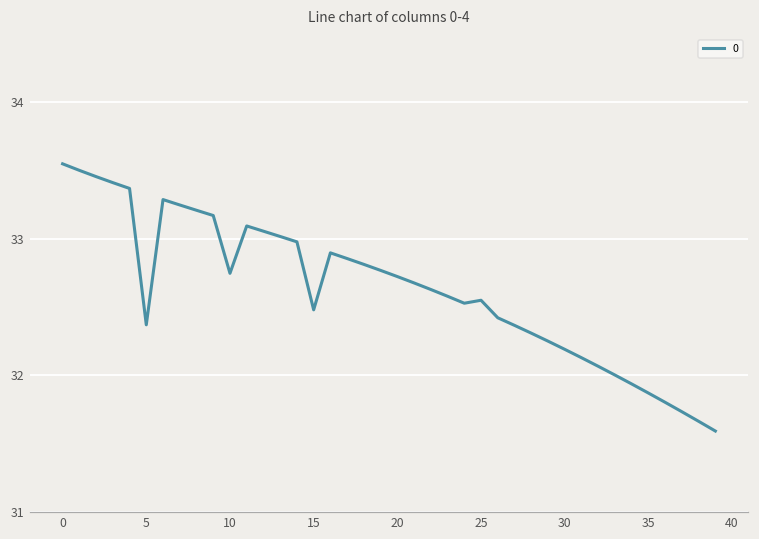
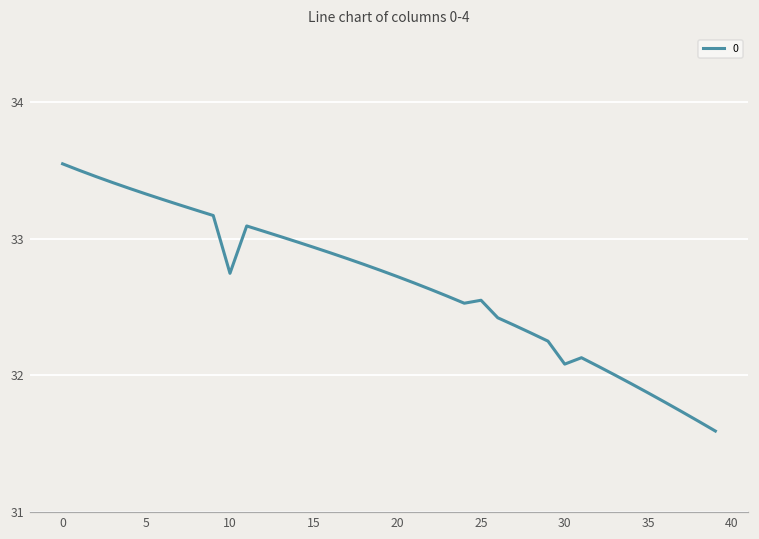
  {
    "0": 33.55,
-   "5": 32.37,
+   "5": 33.33,
    "10": 32.75,
-   "15": 32.48,
+   "15": 32.94,
    "20": 32.72,
    "25": 32.55,
-   "30": 32.19,
+   "30": 32.08,
    "35": 31.87
  }
